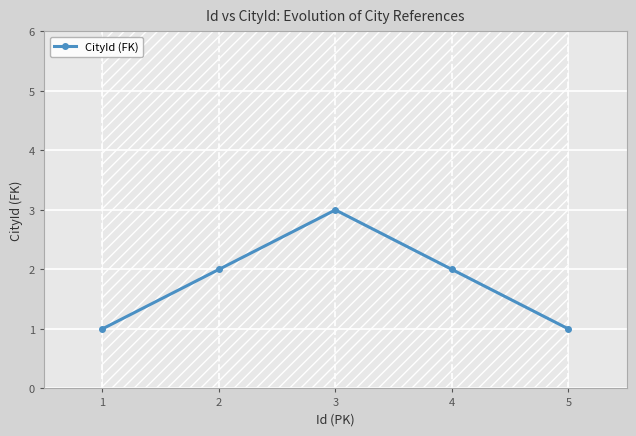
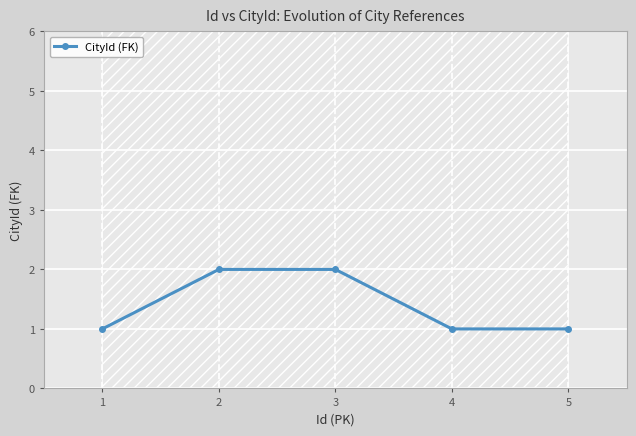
  {
    "CityId (FK)": {
      "1": 1,
      "2": 2,
-     "3": 3,
-     "4": 2,
+     "3": 2,
+     "4": 1,
      "5": 1
    }
  }
